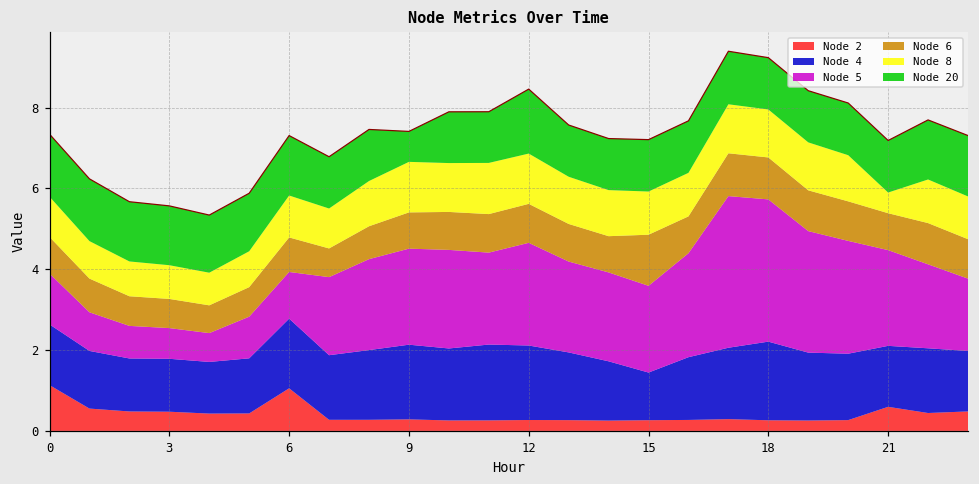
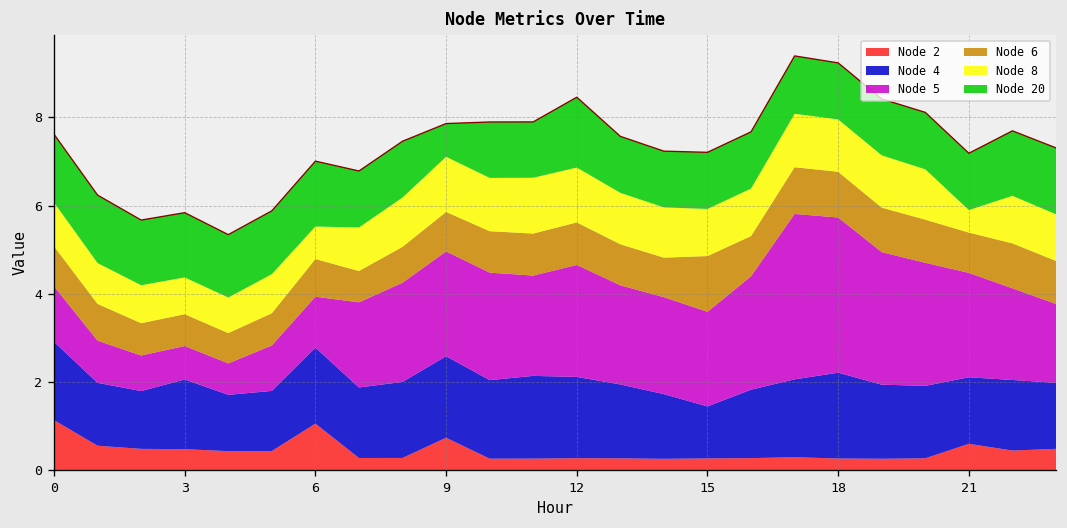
  {
    "Node 2": {
      "0": 1.1,
      "3": 0.5,
      "6": 1.1,
-     "9": 0.3,
+     "9": 0.7,
      "12": 0.3,
      "15": 0.3,
      "18": 0.3,
      "21": 0.6
    },
    "Node 4": {
-     "0": 1.5,
-     "3": 1.3,
+     "0": 1.8,
+     "3": 1.6,
      "6": 1.7,
      "9": 1.8,
      "12": 1.8,
      "15": 1.2,
      "18": 1.9,
      "21": 1.5
    },
    "Node 5": {
      "0": 1.3,
      "3": 0.8,
      "6": 1.2,
      "9": 2.4,
      "12": 2.5,
      "15": 2.1,
      "18": 3.5,
      "21": 2.4
    },
    "Node 6": {
      "0": 0.9,
      "3": 0.7,
      "6": 0.9,
      "9": 0.9,
      "12": 1.0,
      "15": 1.3,
      "18": 1.0,
      "21": 0.9
    },
    "Node 8": {
      "0": 1.0,
      "3": 0.8,
-     "6": 1.0,
+     "6": 0.7,
      "9": 1.3,
      "12": 1.2,
      "15": 1.1,
      "18": 1.2,
      "21": 0.5
    },
    "Node 20": {
      "0": 1.5,
      "3": 1.5,
      "6": 1.5,
      "9": 0.8,
      "12": 1.6,
      "15": 1.3,
      "18": 1.3,
      "21": 1.3
    }
  }
